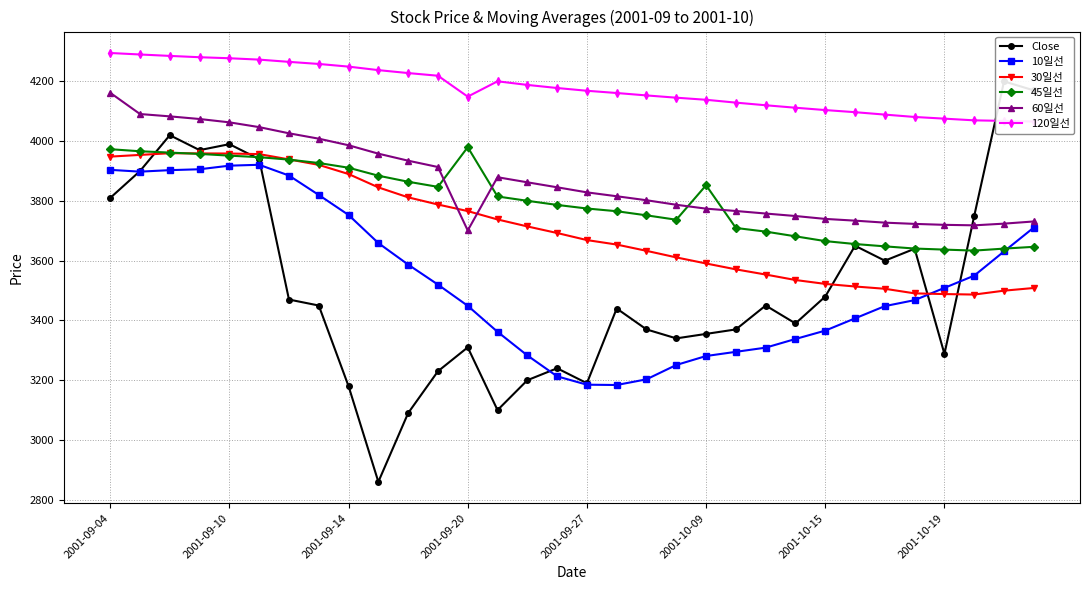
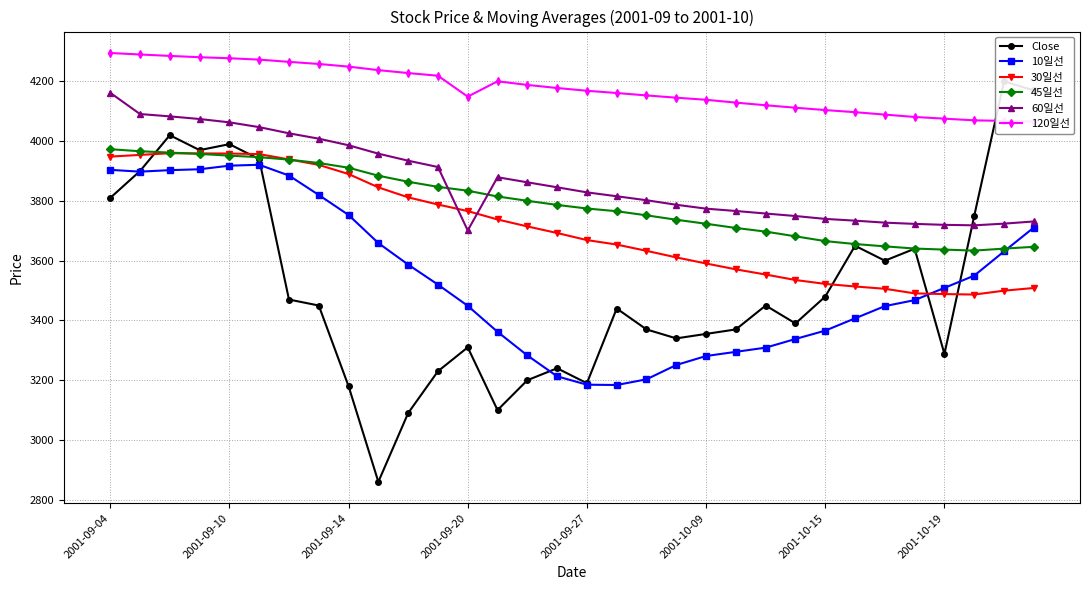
  {
    "Close": {
      "2001-09-04": 3810,
      "2001-09-10": 3990,
      "2001-09-14": 3180,
      "2001-09-20": 3310,
      "2001-10-09": 3360,
      "2001-10-15": 3480,
      "2001-10-19": 3290
    },
    "10일선": {
      "2001-09-04": 3900,
      "2001-09-10": 3920,
      "2001-09-14": 3750,
      "2001-09-20": 3450,
      "2001-10-09": 3280,
      "2001-10-15": 3370,
      "2001-10-19": 3510
    },
    "30일선": {
      "2001-09-04": 3950,
      "2001-09-14": 3890,
      "2001-09-20": 3770,
      "2001-09-27": 3670,
      "2001-10-09": 3590,
      "2001-10-15": 3520,
      "2001-10-19": 3490
    },
    "45일선": {
      "2001-09-04": 3970,
      "2001-09-14": 3910,
-     "2001-09-20": 3980,
+     "2001-09-20": 3830,
      "2001-09-27": 3770,
-     "2001-10-09": 3850,
+     "2001-10-09": 3720,
      "2001-10-15": 3670,
      "2001-10-19": 3640
    },
    "60일선": {
      "2001-09-04": 4160,
      "2001-09-10": 4060,
      "2001-09-14": 3990,
      "2001-09-20": 3700,
      "2001-09-27": 3830,
      "2001-10-09": 3770,
      "2001-10-15": 3740,
      "2001-10-19": 3720
    },
    "120일선": {
      "2001-09-04": 4300,
      "2001-09-10": 4280,
      "2001-09-14": 4250,
      "2001-09-20": 4150,
      "2001-09-27": 4170,
      "2001-10-09": 4140,
      "2001-10-15": 4100,
      "2001-10-19": 4080
    }
  }
